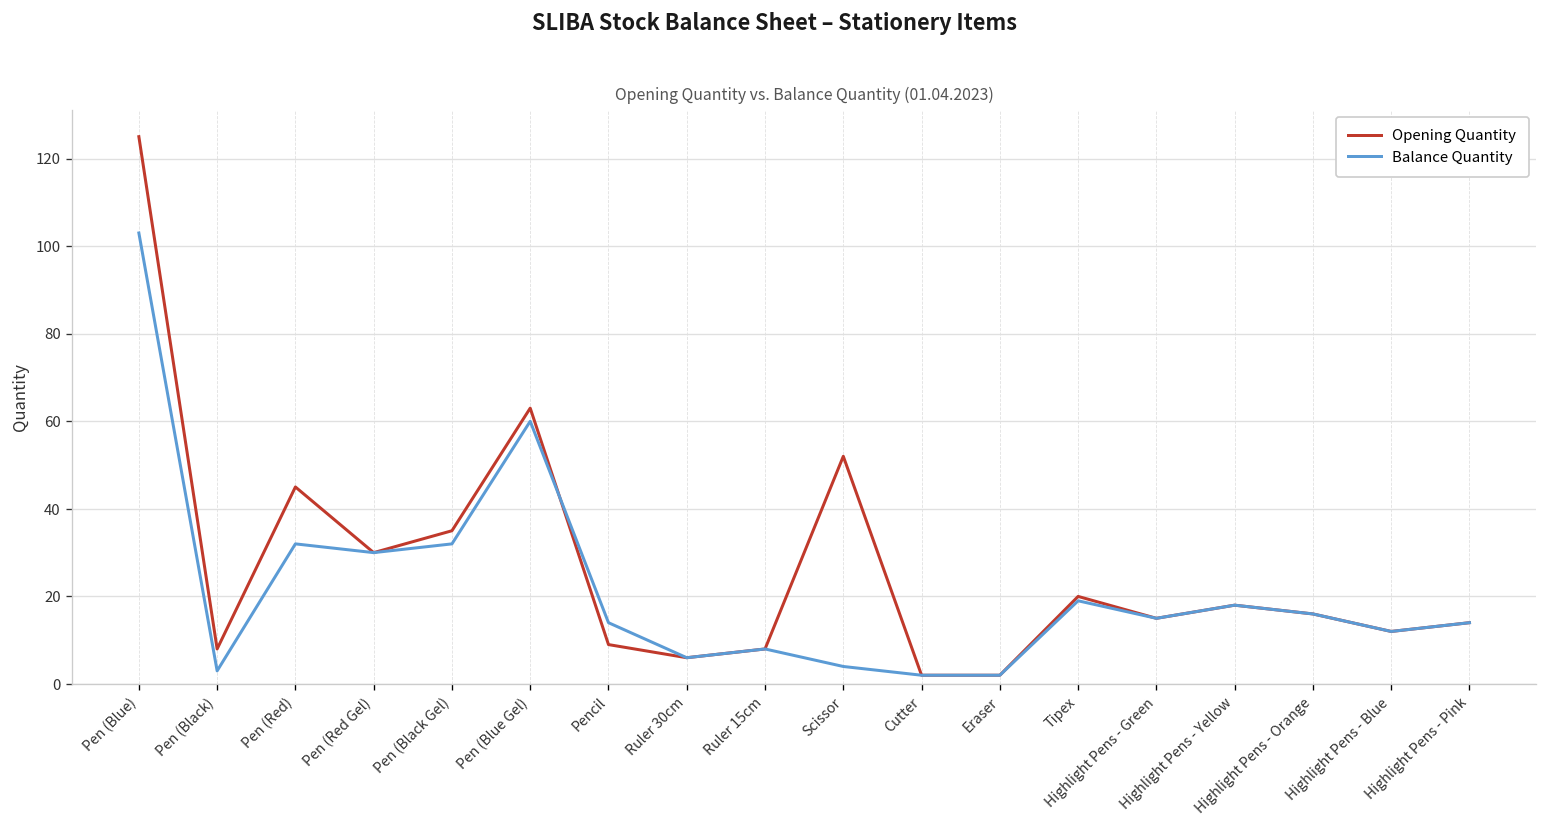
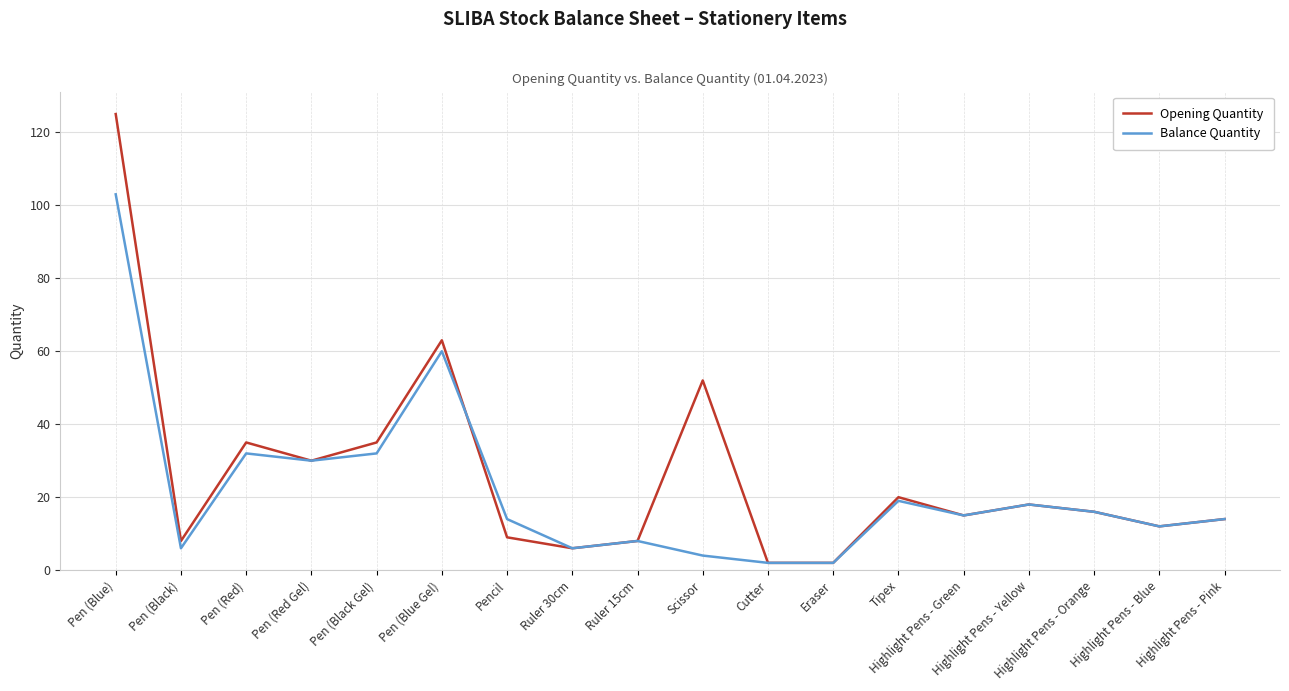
  {
    "Opening Quantity": {
      "Pen (Blue)": 125,
      "Pen (Black)": 8,
-     "Pen (Red)": 45,
+     "Pen (Red)": 35,
      "Pen (Black Gel)": 35,
      "Pen (Blue Gel)": 63,
      "Pencil": 9,
      "Scissor": 52,
      "Tipex": 20
    },
    "Balance Quantity": {
      "Pen (Blue)": 103,
-     "Pen (Black)": 3,
+     "Pen (Black)": 6,
      "Pen (Red)": 32,
      "Pen (Black Gel)": 32,
      "Pen (Blue Gel)": 60,
      "Pencil": 14,
      "Scissor": 4,
      "Tipex": 19
    }
  }
